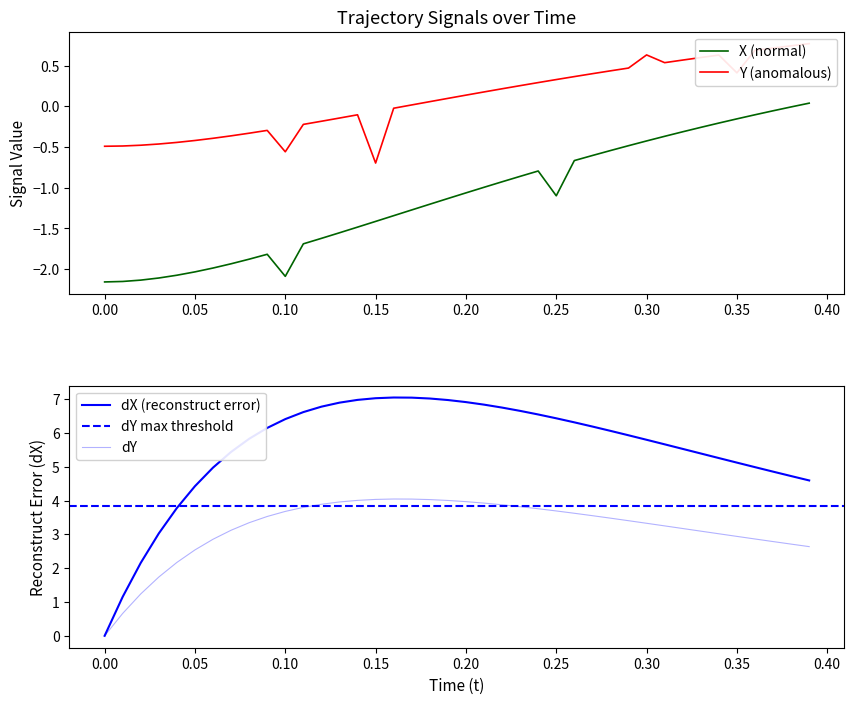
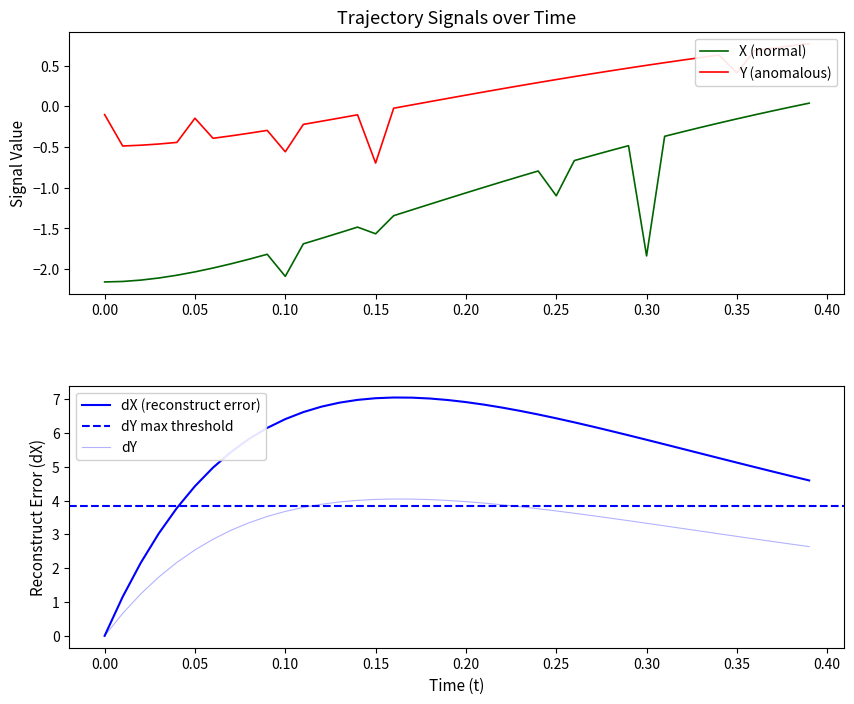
  {
    "Trajectory Signals over Time": {
      "X (normal)": {
        "0.00": -2.2,
        "0.05": -2.0,
        "0.10": -2.1,
-       "0.15": -1.4,
+       "0.15": -1.6,
        "0.20": -1.1,
        "0.25": -1.1,
-       "0.30": -0.4,
+       "0.30": -1.8,
        "0.35": -0.2
      },
      "Y (anomalous)": {
-       "0.00": -0.5,
-       "0.05": -0.4,
+       "0.00": -0.1,
+       "0.05": -0.1,
        "0.10": -0.6,
        "0.15": -0.7,
        "0.20": 0.1,
        "0.25": 0.3,
-       "0.30": 0.6
+       "0.30": 0.5
      }
    }
  }
